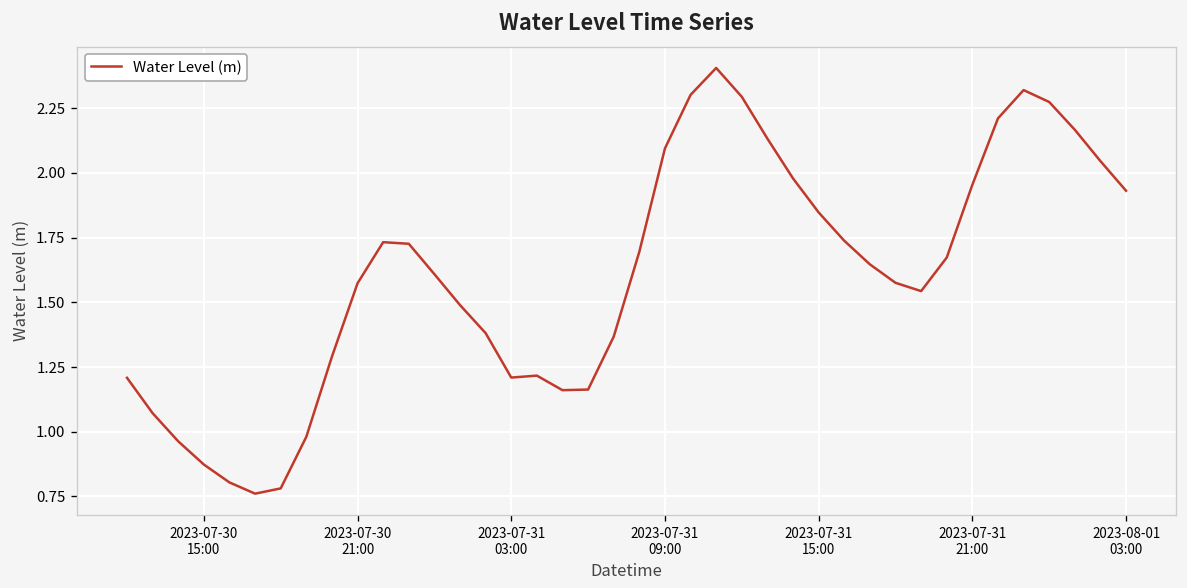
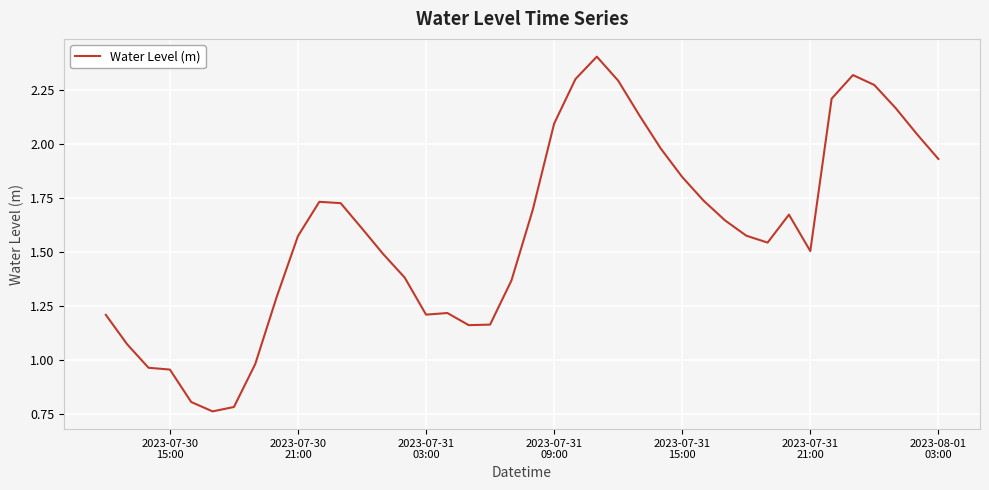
  {
-   "2023-07-30 15:00": 0.87,
+   "2023-07-30 15:00": 0.95,
    "2023-07-30 21:00": 1.57,
    "2023-07-31 03:00": 1.21,
    "2023-07-31 09:00": 2.10,
    "2023-07-31 15:00": 1.85,
-   "2023-07-31 21:00": 1.95,
+   "2023-07-31 21:00": 1.50,
    "2023-08-01 03:00": 1.93
  }
